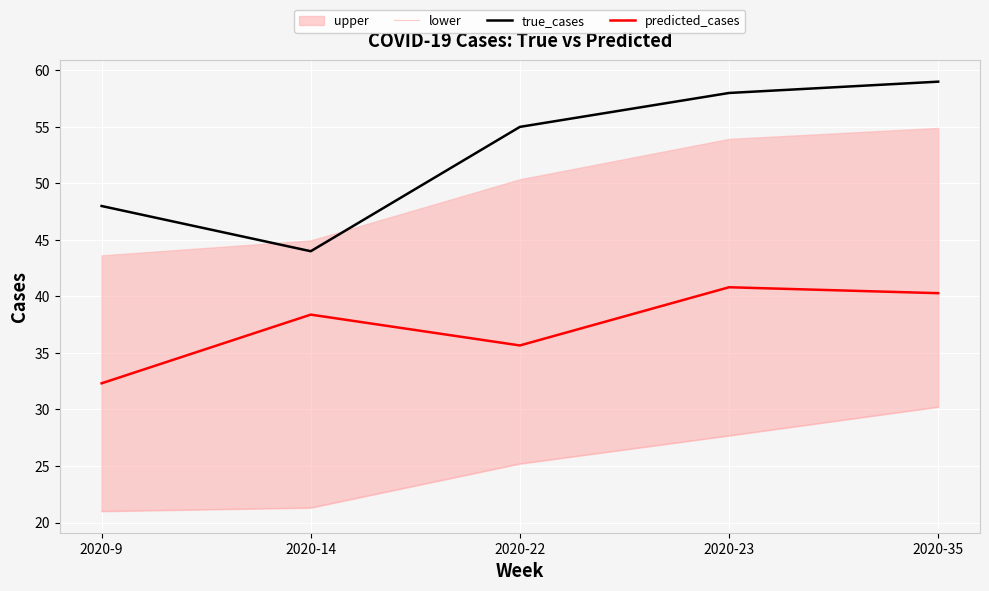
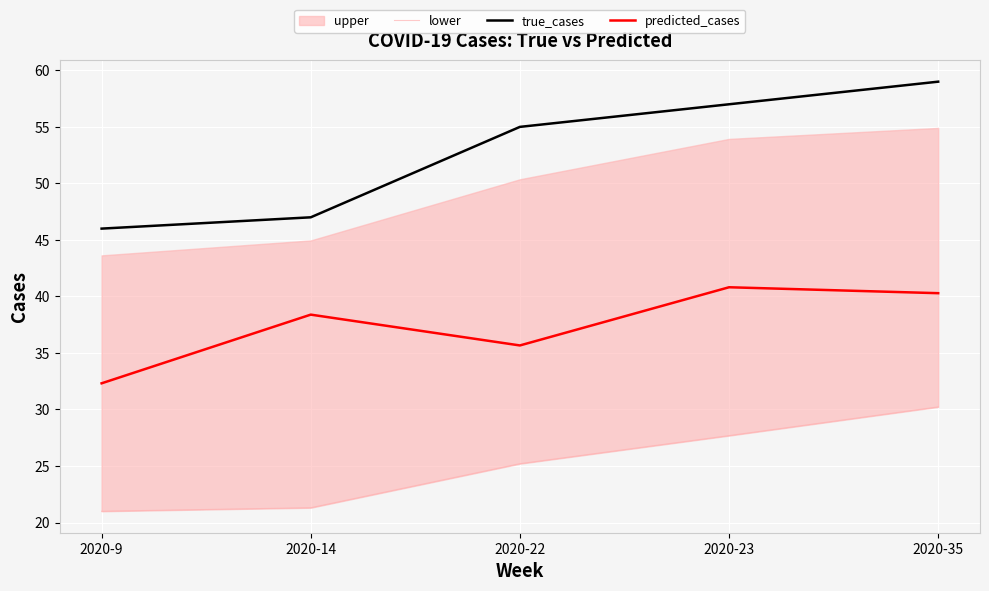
  {
    "true_cases": {
-     "2020-9": 48,
-     "2020-14": 44,
+     "2020-9": 46,
+     "2020-14": 47,
      "2020-22": 55,
-     "2020-23": 58,
+     "2020-23": 57,
      "2020-35": 59
    },
    "predicted_cases": {
      "2020-9": 32.3,
      "2020-14": 38.4,
      "2020-22": 35.7,
      "2020-23": 41,
      "2020-35": 40.3
    }
  }
